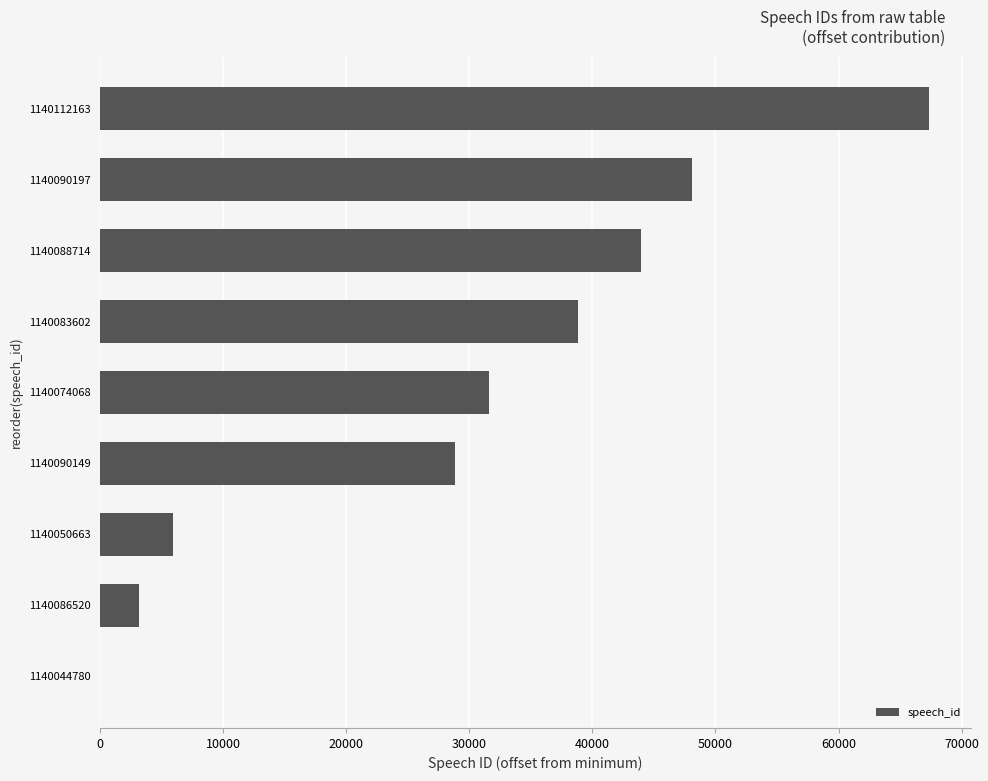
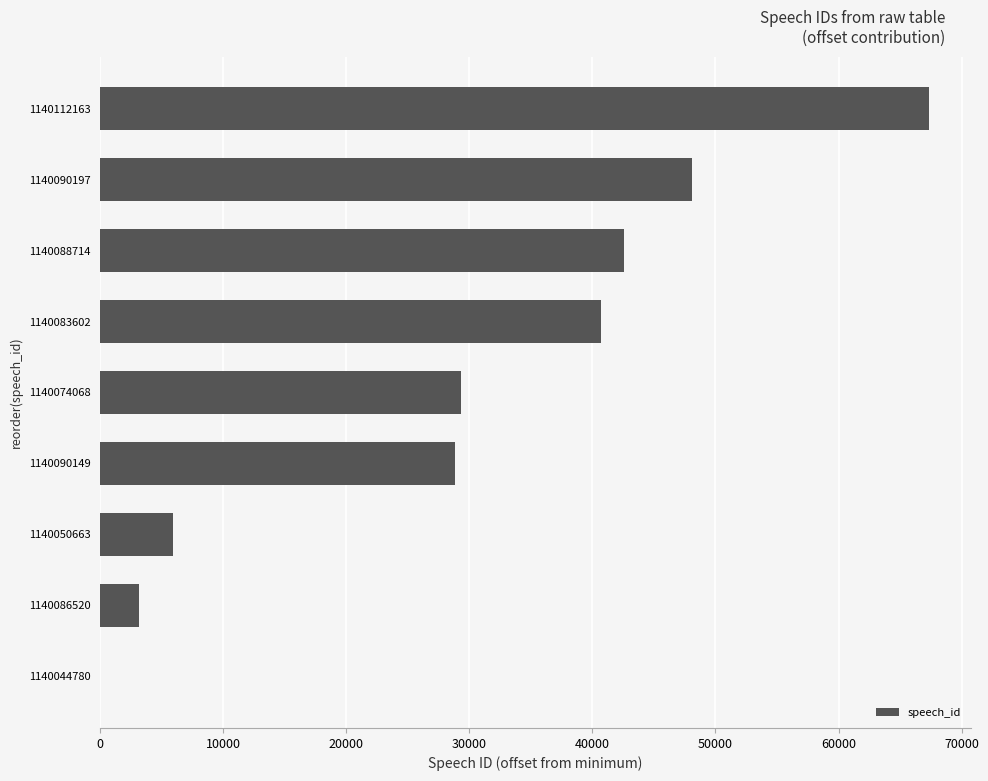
  {
    "1140112163": 67400,
    "1140090197": 48100,
-   "1140088714": 43900,
-   "1140083602": 38800,
-   "1140074068": 31600,
+   "1140088714": 42600,
+   "1140083602": 40700,
+   "1140074068": 29300,
    "1140090149": 28900,
    "1140050663": 5900,
    "1140086520": 3100,
    "1140044780": 0
  }
